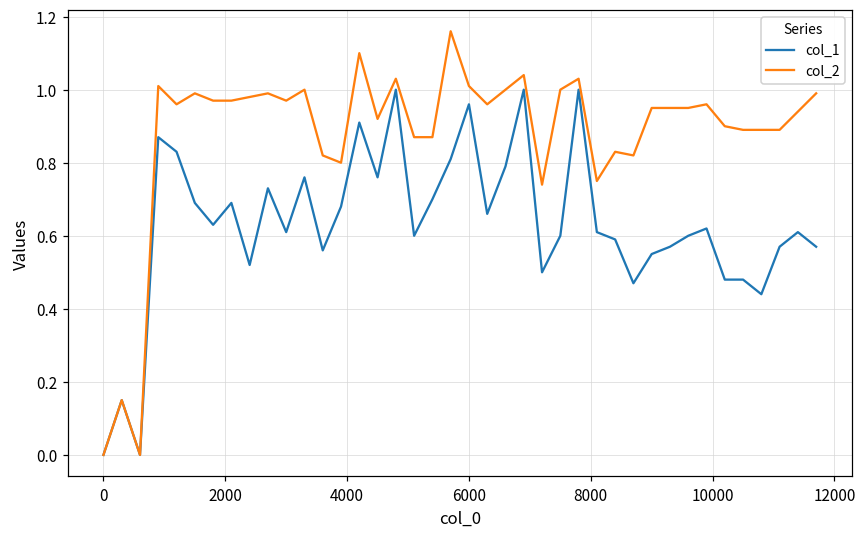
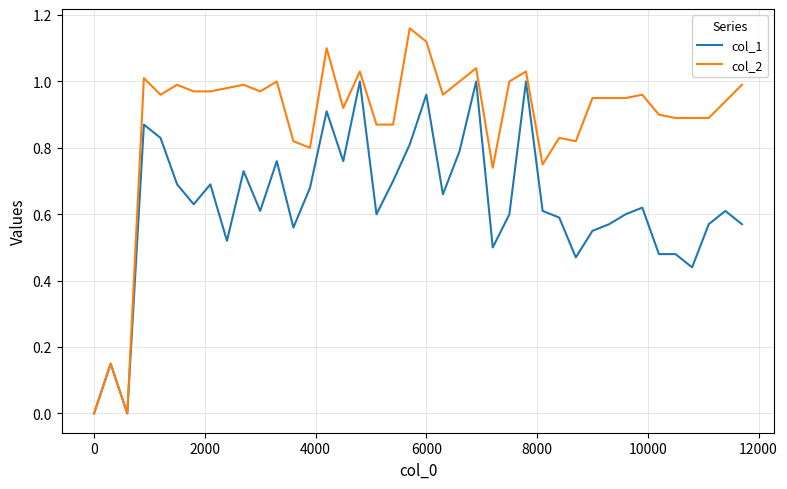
  {
    "col_1": {
      "6000": 0.96
    },
    "col_2": {
-     "6000": 1.01
+     "6000": 1.12
    }
  }
